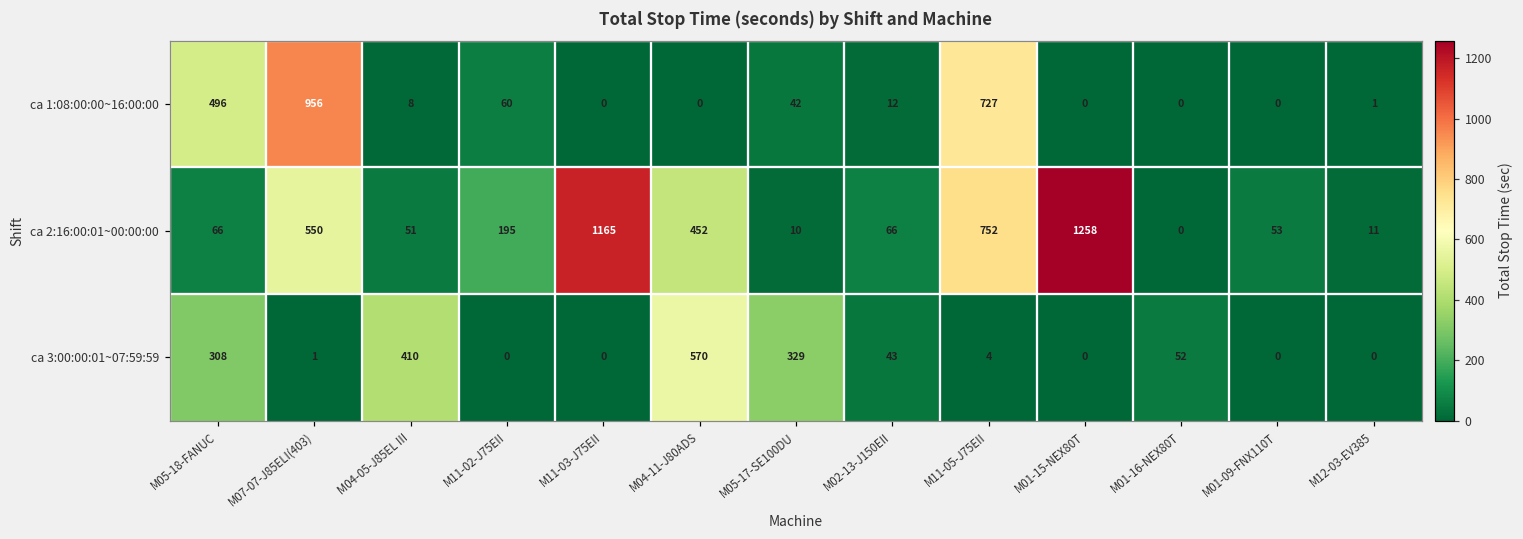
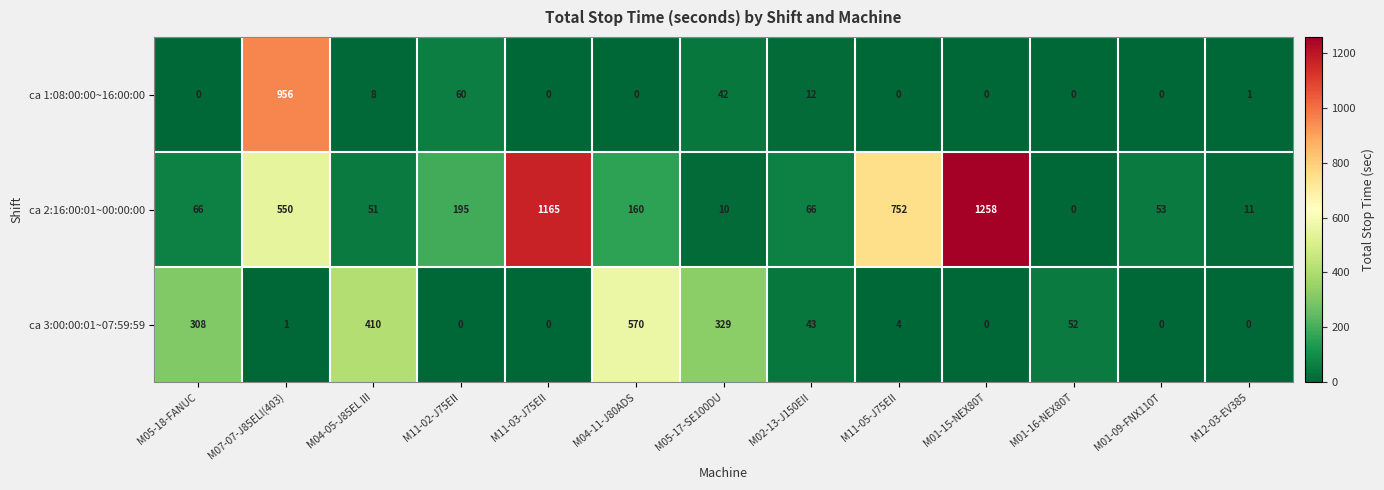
  {
    "ca 1:08:00:00~16:00:00": {
-     "M05-18-FANUC": 496,
+     "M05-18-FANUC": 0,
      "M07-07-J85ELI(403)": 956,
      "M04-05-J85EL III": 8,
      "M11-02-J75EII": 60,
      "M11-03-J75EII": 0,
      "M04-11-J80ADS": 0,
      "M05-17-SE100DU": 42,
      "M02-13-J150EII": 12,
-     "M11-05-J75EII": 727,
+     "M11-05-J75EII": 0,
      "M01-15-NEX80T": 0,
      "M01-16-NEX80T": 0,
      "M01-09-FNX110T": 0,
      "M12-03-EV385": 1
    },
    "ca 2:16:00:01~00:00:00": {
      "M05-18-FANUC": 66,
      "M07-07-J85ELI(403)": 550,
      "M04-05-J85EL III": 51,
      "M11-02-J75EII": 195,
      "M11-03-J75EII": 1165,
-     "M04-11-J80ADS": 452,
+     "M04-11-J80ADS": 160,
      "M05-17-SE100DU": 10,
      "M02-13-J150EII": 66,
      "M11-05-J75EII": 752,
      "M01-15-NEX80T": 1258,
      "M01-16-NEX80T": 0,
      "M01-09-FNX110T": 53,
      "M12-03-EV385": 11
    },
    "ca 3:00:00:01~07:59:59": {
      "M05-18-FANUC": 308,
      "M07-07-J85ELI(403)": 1,
      "M04-05-J85EL III": 410,
      "M11-02-J75EII": 0,
      "M11-03-J75EII": 0,
      "M04-11-J80ADS": 570,
      "M05-17-SE100DU": 329,
      "M02-13-J150EII": 43,
      "M11-05-J75EII": 4,
      "M01-15-NEX80T": 0,
      "M01-16-NEX80T": 52,
      "M01-09-FNX110T": 0,
      "M12-03-EV385": 0
    }
  }
